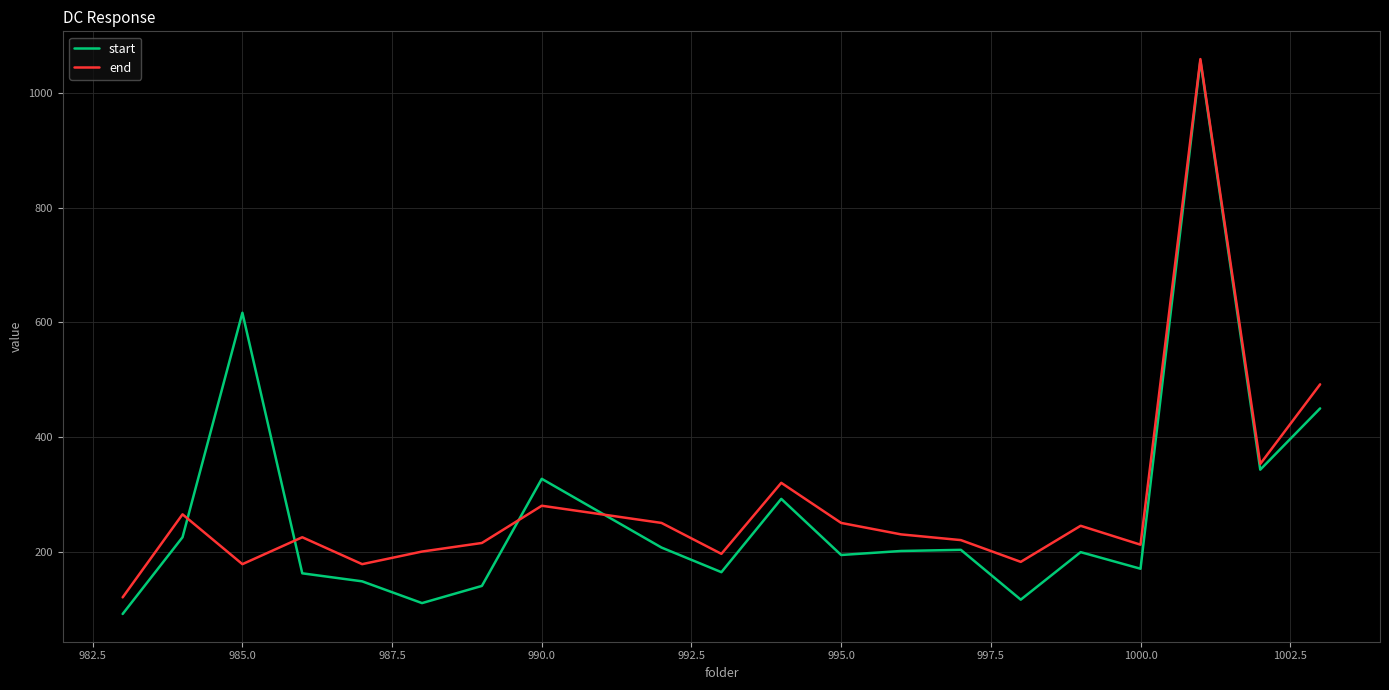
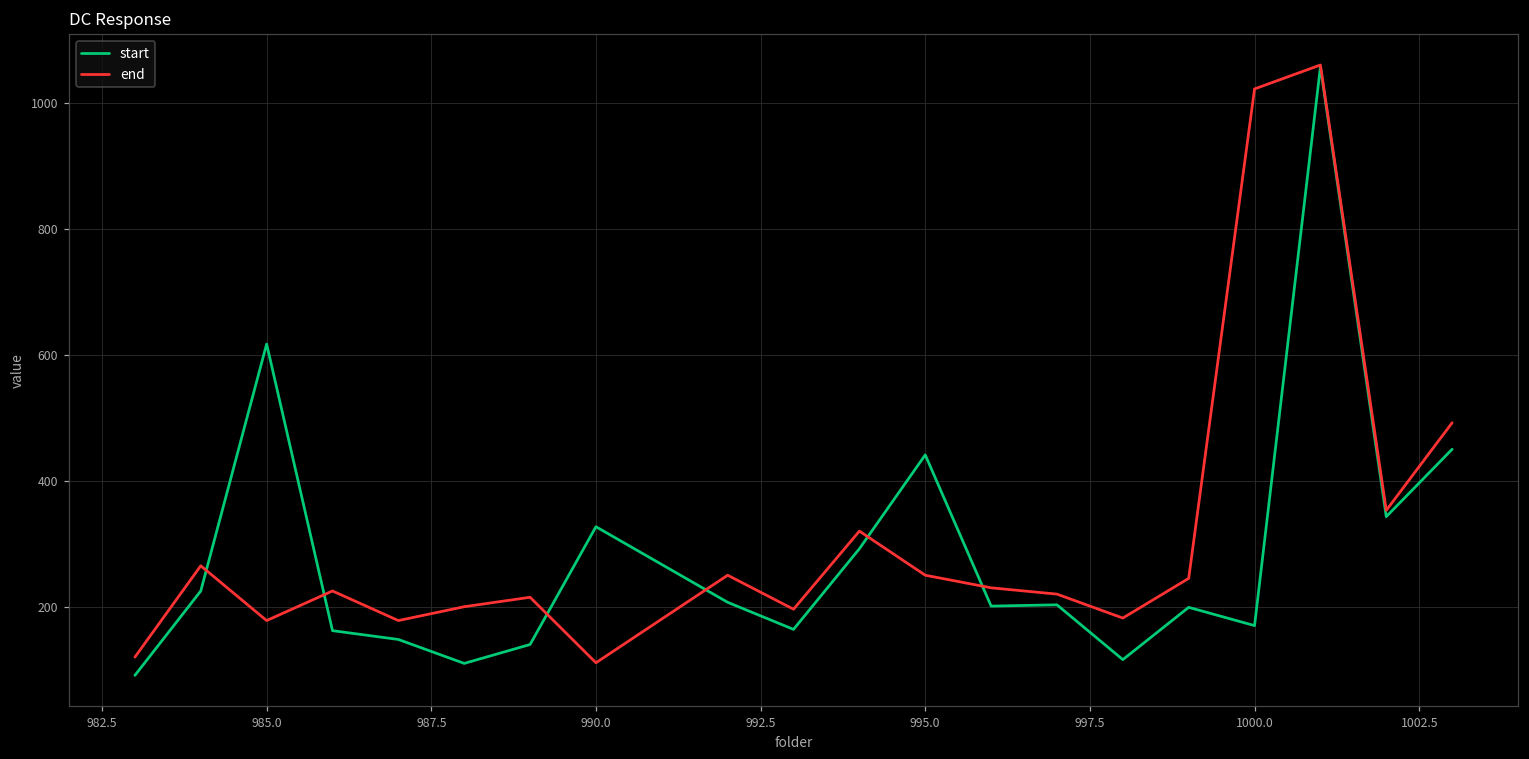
  {
    "start": {
      "985.0": 620,
      "990.0": 330,
-     "995.0": 190,
+     "995.0": 440,
      "1000.0": 170
    },
    "end": {
      "985.0": 180,
-     "990.0": 280,
+     "990.0": 110,
      "995.0": 250,
-     "1000.0": 210
+     "1000.0": 1020
    }
  }
